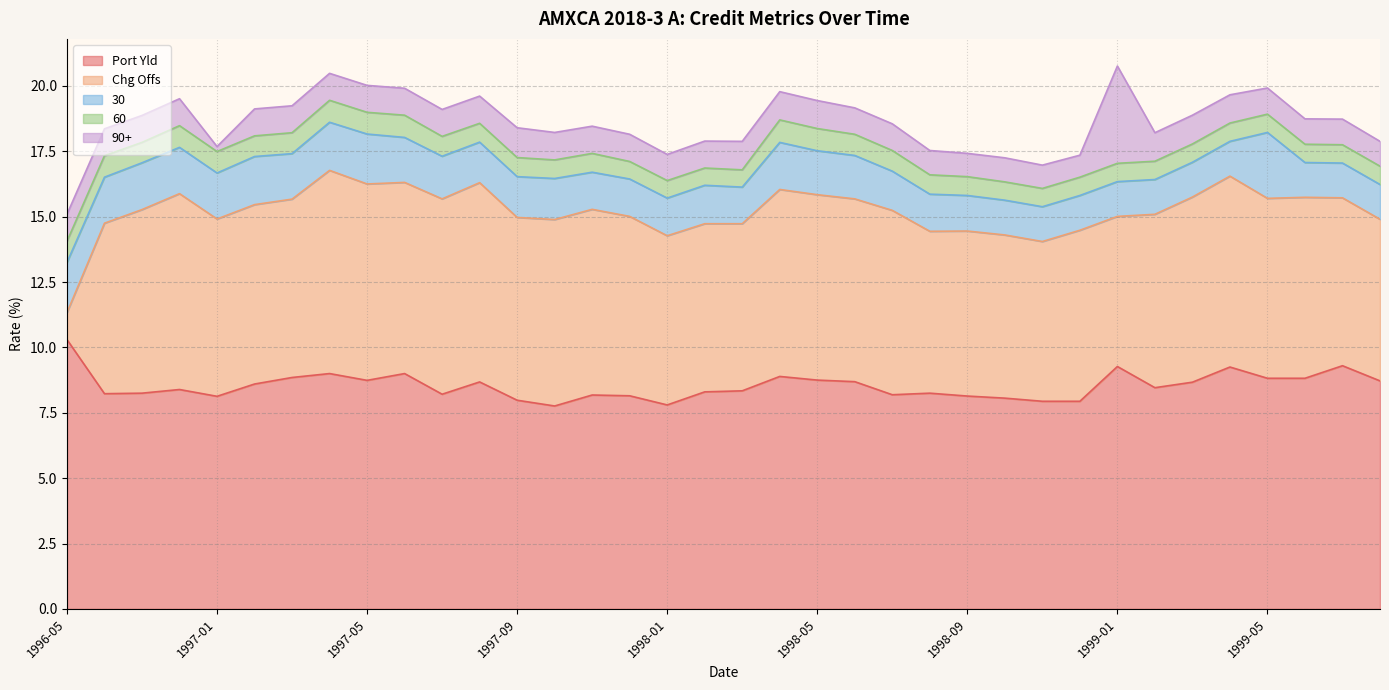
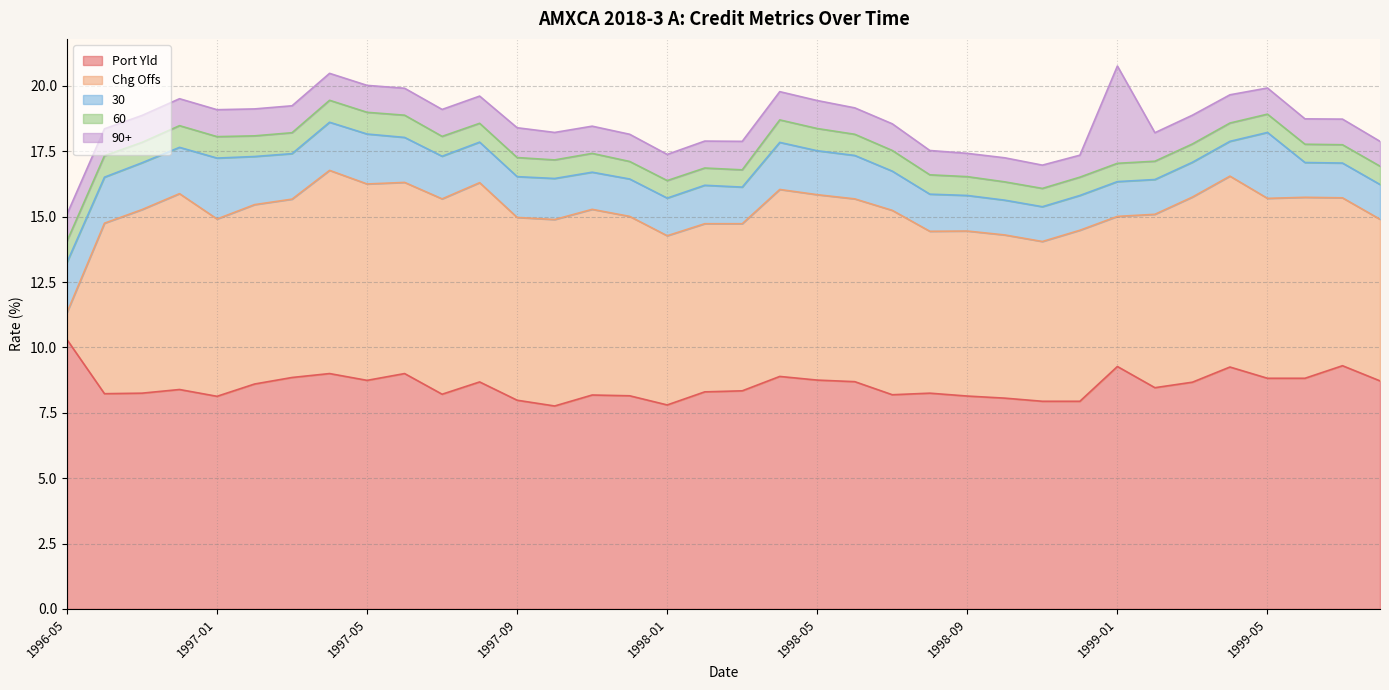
  {
    "Port Yld": {
      "1996-05": 10.3,
      "1997-01": 8.1,
      "1997-05": 8.7,
      "1997-09": 8.0,
      "1998-01": 7.8,
      "1998-05": 8.8,
      "1998-09": 8.1,
      "1999-01": 9.3,
      "1999-05": 8.8
    },
    "Chg Offs": {
      "1996-05": 1.0,
      "1997-01": 6.8,
      "1997-05": 7.5,
      "1997-09": 7.0,
      "1998-01": 6.5,
      "1998-05": 7.1,
      "1998-09": 6.3,
      "1999-01": 5.7,
      "1999-05": 6.9
    },
    "30": {
      "1996-05": 1.9,
-     "1997-01": 1.8,
+     "1997-01": 2.3,
      "1997-05": 1.9,
      "1997-09": 1.6,
      "1998-01": 1.4,
      "1998-05": 1.7,
      "1998-09": 1.4,
      "1999-01": 1.3,
      "1999-05": 2.5
    },
    "60": {
      "1996-05": 0.8,
      "1997-01": 0.8,
      "1997-05": 0.8,
      "1997-09": 0.7,
      "1998-01": 0.7,
      "1998-05": 0.9,
      "1998-09": 0.7,
      "1999-01": 0.7,
      "1999-05": 0.7
    },
    "90+": {
      "1996-05": 1.0,
-     "1997-01": 0.2,
+     "1997-01": 1.0,
      "1997-05": 1.0,
      "1997-09": 1.1,
      "1998-01": 1.0,
      "1998-05": 1.1,
      "1998-09": 0.9,
      "1999-01": 3.7,
      "1999-05": 1.0
    }
  }
